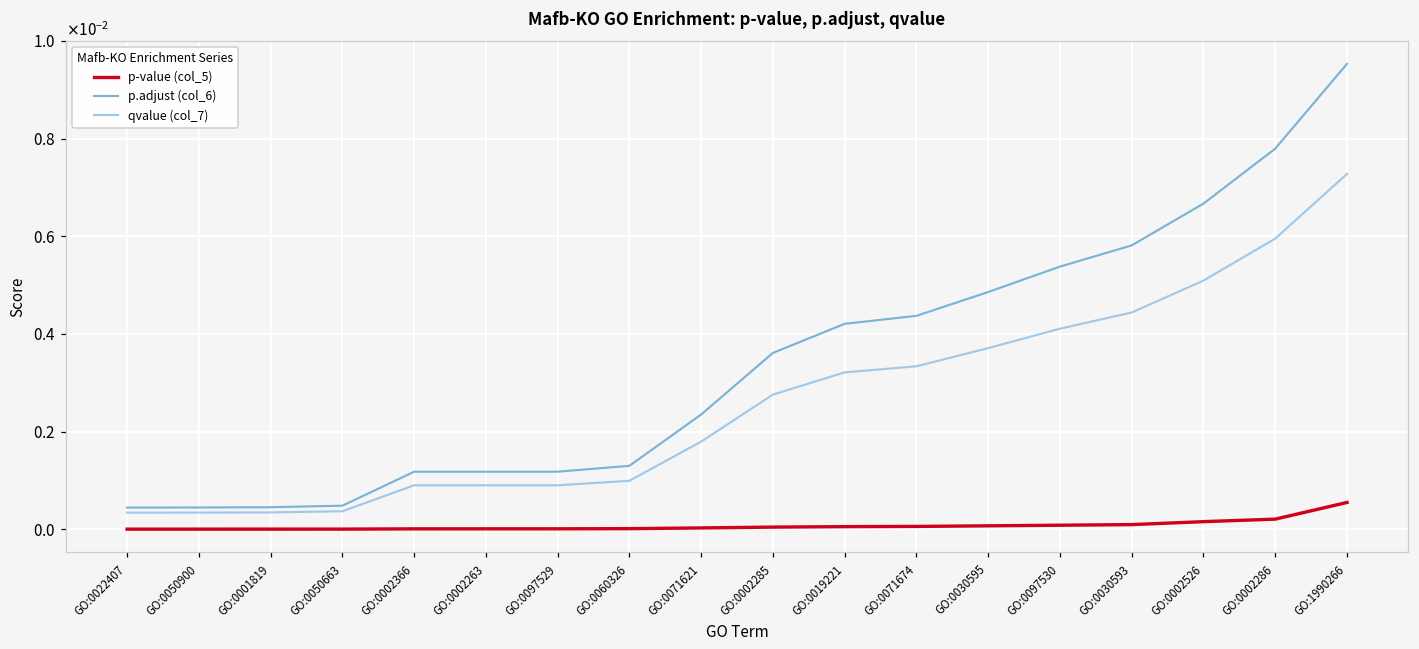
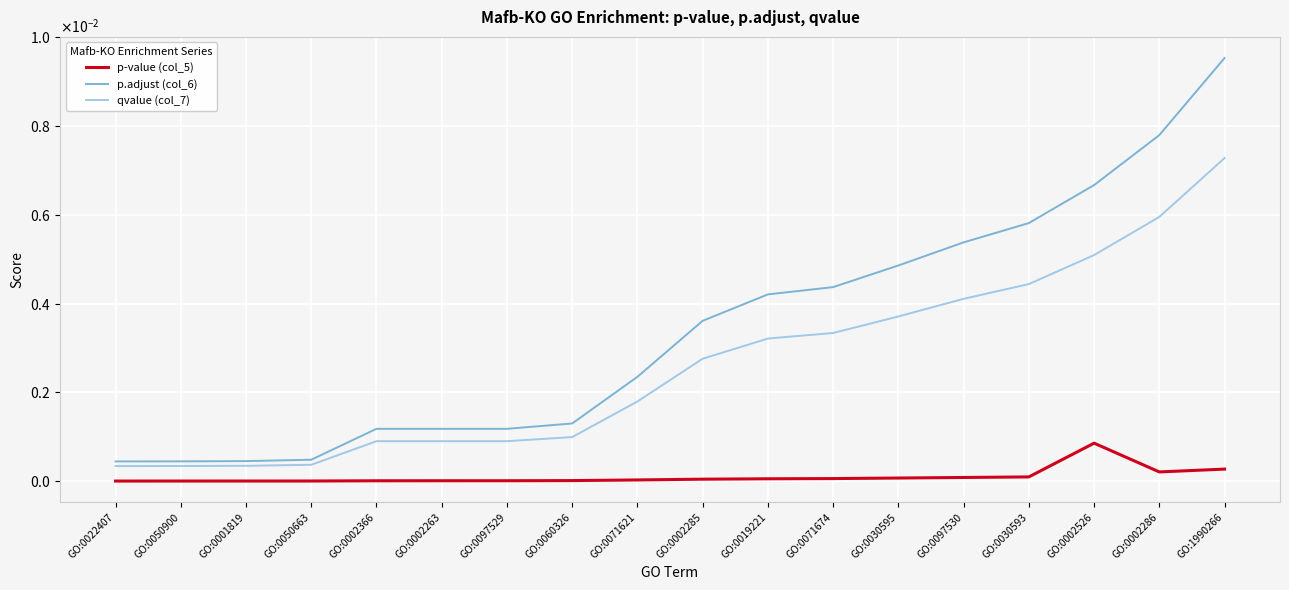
  {
    "p-value (col_5)": {
      "GO:0022407": 0.0000,
      "GO:0050900": 0.0000,
      "GO:0001819": 0.0000,
      "GO:0050663": 0.0000,
      "GO:0002366": 0.0000,
      "GO:0002263": 0.0000,
      "GO:0097529": 0.0000,
      "GO:0060326": 0.0000,
      "GO:0071621": 0.0000,
      "GO:0002285": 0.0000,
      "GO:0019221": 0.0001,
      "GO:0071674": 0.0001,
      "GO:0030595": 0.0001,
      "GO:0097530": 0.0001,
      "GO:0030593": 0.0001,
-     "GO:0002526": 0.0002,
+     "GO:0002526": 0.0009,
      "GO:0002286": 0.0002,
-     "GO:1990266": 0.0005
+     "GO:1990266": 0.0003
    }
  }
